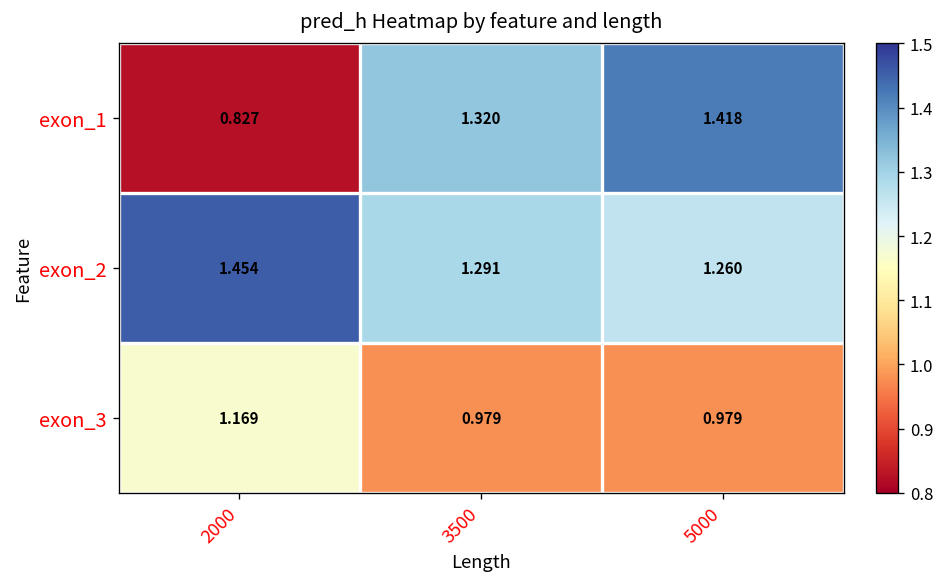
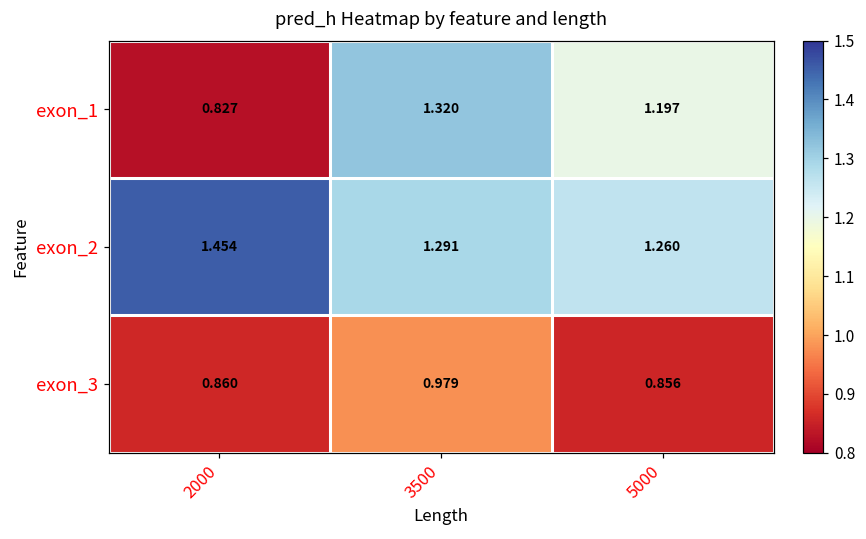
  {
    "exon_1": {
      "2000": 0.827,
      "3500": 1.320,
-     "5000": 1.418
+     "5000": 1.197
    },
    "exon_2": {
      "2000": 1.454,
      "3500": 1.291,
      "5000": 1.260
    },
    "exon_3": {
-     "2000": 1.169,
+     "2000": 0.860,
      "3500": 0.979,
-     "5000": 0.979
+     "5000": 0.856
    }
  }
